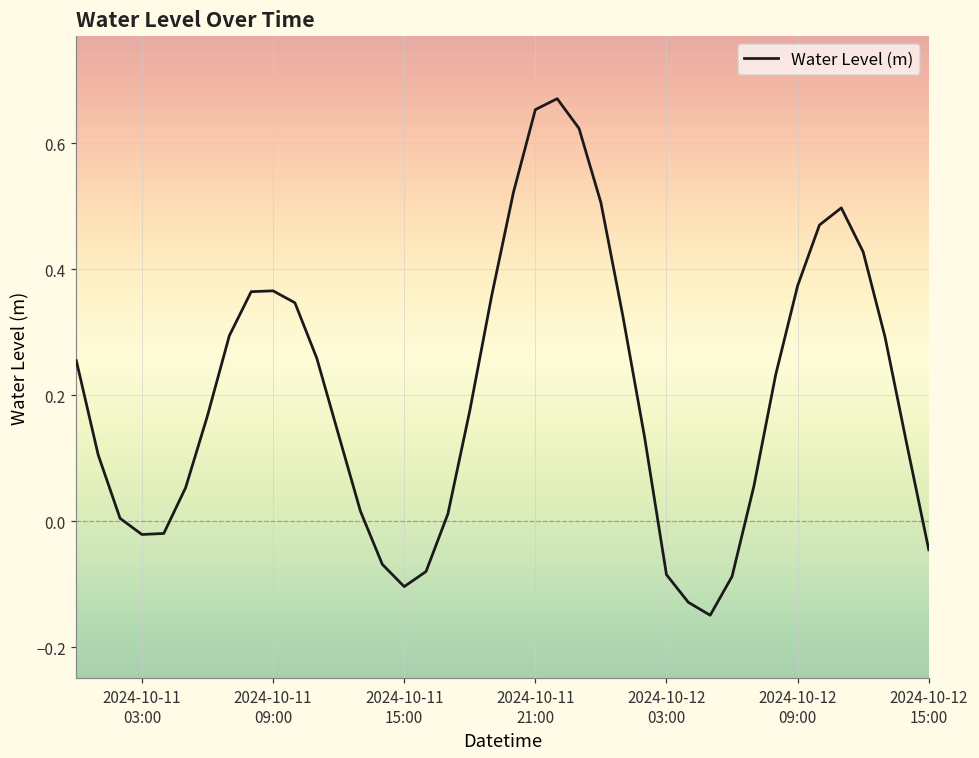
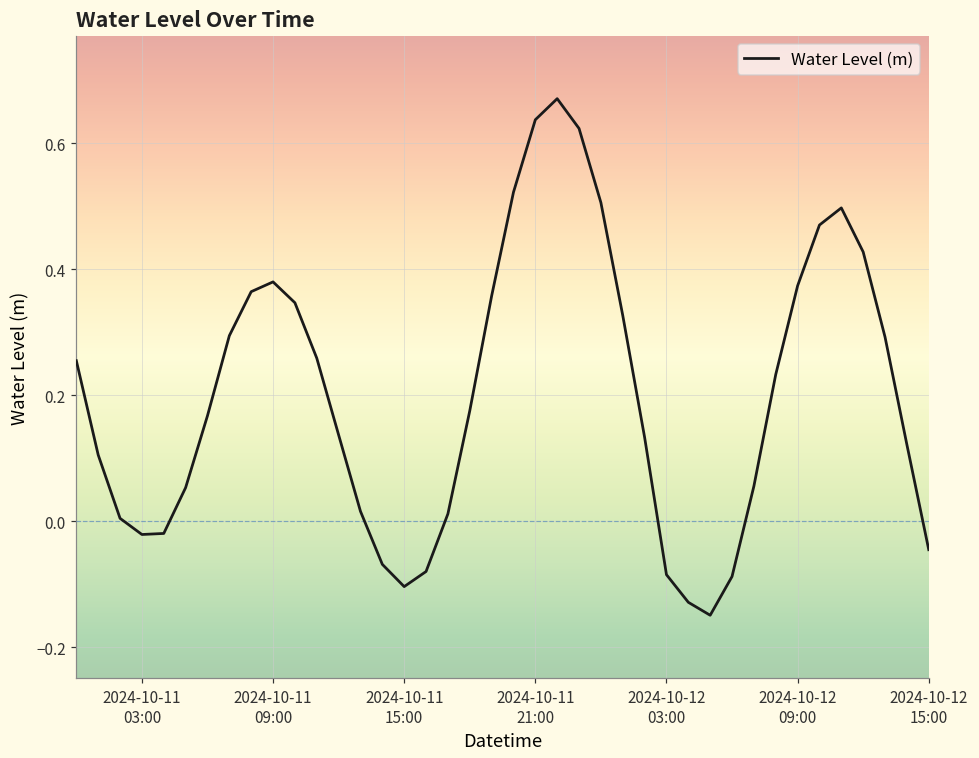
  {
    "2024-10-11 03:00": -0.02,
-   "2024-10-11 09:00": 0.37,
+   "2024-10-11 09:00": 0.38,
    "2024-10-11 15:00": -0.10,
-   "2024-10-11 21:00": 0.65,
+   "2024-10-11 21:00": 0.64,
    "2024-10-12 03:00": -0.08,
    "2024-10-12 09:00": 0.37,
    "2024-10-12 15:00": -0.04
  }
